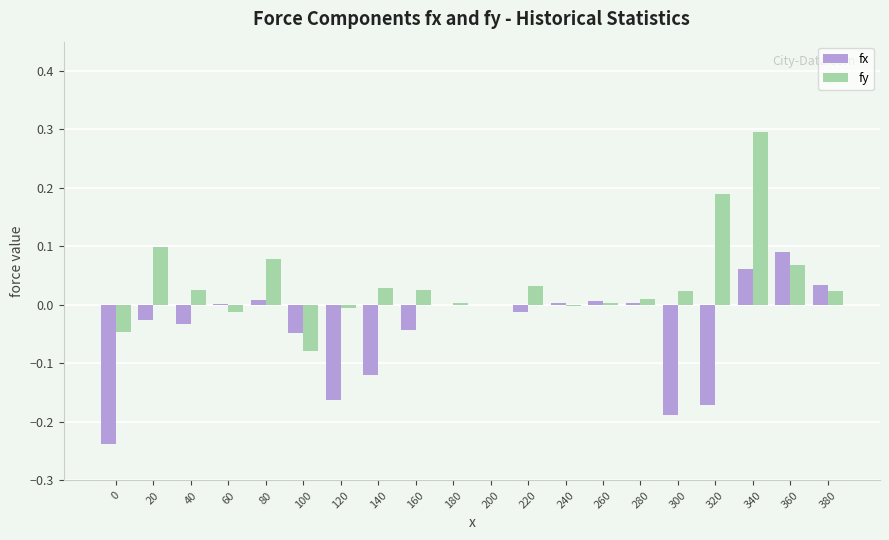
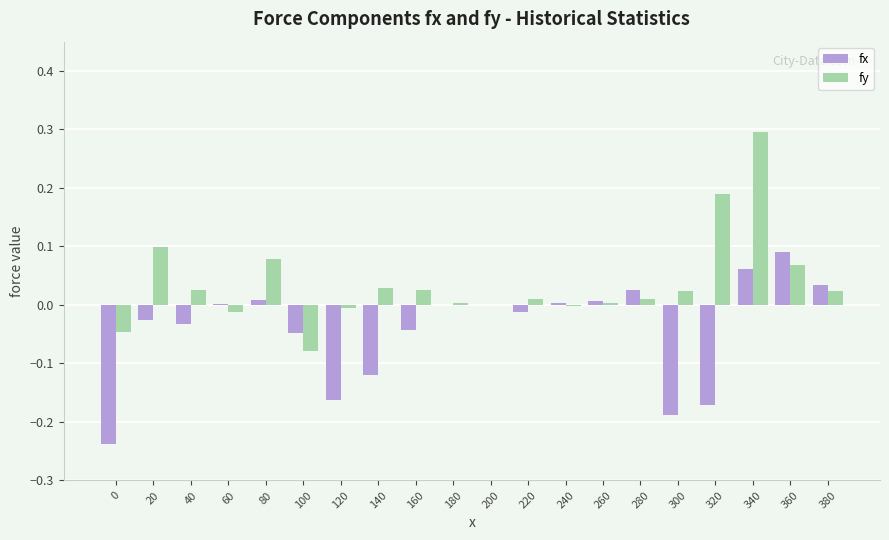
  {
    "fx": {
      "0": -0.24,
      "20": -0.03,
      "40": -0.03,
      "80": 0.01,
      "100": -0.05,
      "120": -0.16,
      "140": -0.12,
      "160": -0.04,
      "220": -0.01,
      "260": 0.01,
-     "280": 0.00,
+     "280": 0.03,
      "300": -0.19,
      "320": -0.17,
      "340": 0.06,
      "360": 0.09,
      "380": 0.03
    },
    "fy": {
      "0": -0.05,
      "20": 0.10,
      "40": 0.02,
      "60": -0.01,
      "80": 0.08,
      "100": -0.08,
      "120": -0.01,
      "140": 0.03,
      "160": 0.03,
-     "220": 0.03,
+     "220": 0.01,
      "280": 0.01,
      "300": 0.02,
      "320": 0.19,
      "340": 0.30,
      "360": 0.07,
      "380": 0.02
    }
  }
